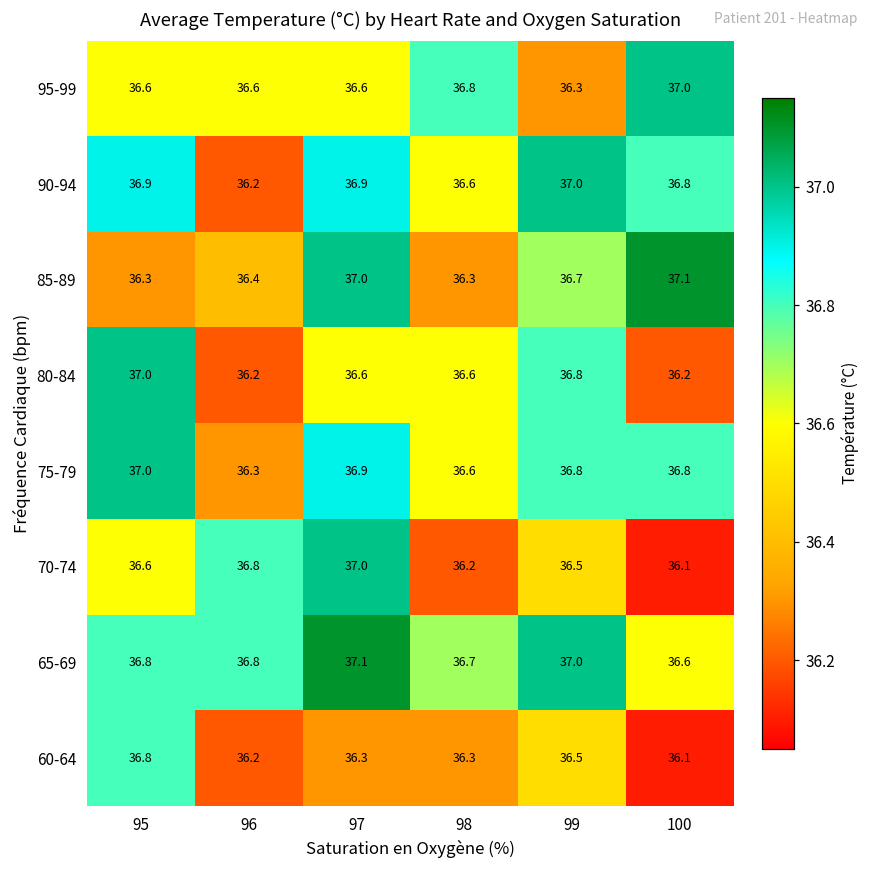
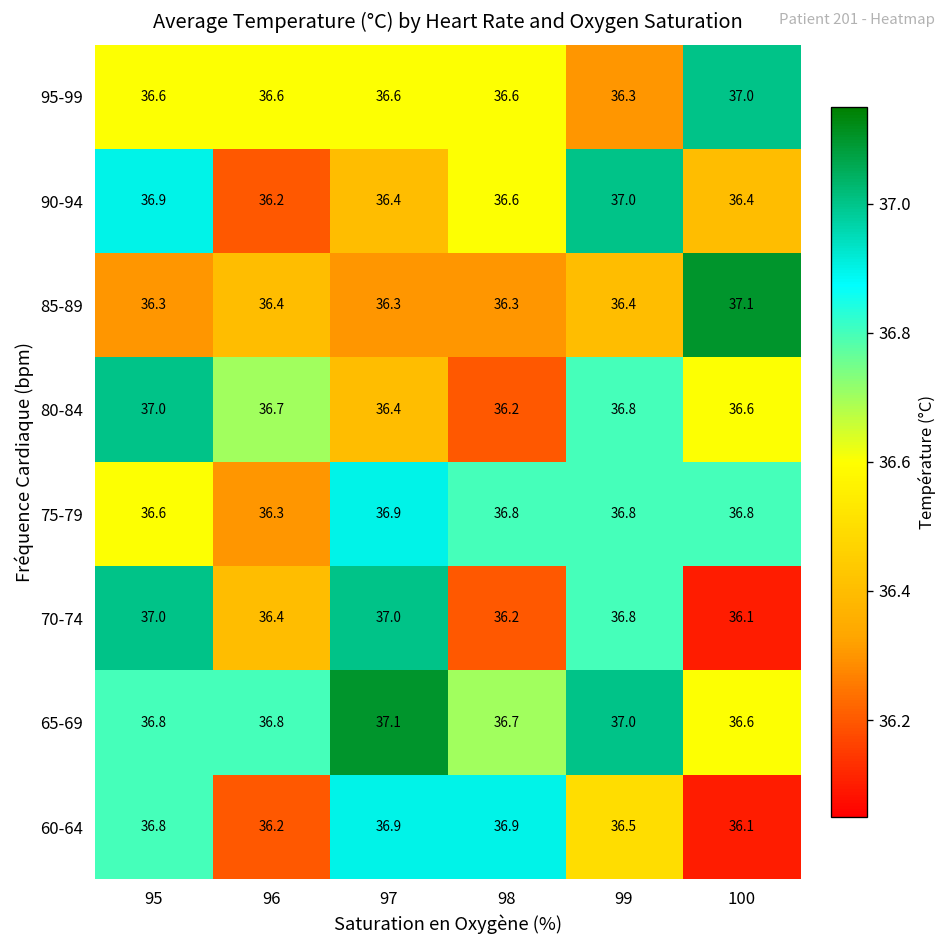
  {
    "95-99": {
      "95": 36.6,
      "96": 36.6,
      "97": 36.6,
-     "98": 36.8,
+     "98": 36.6,
      "99": 36.3,
      "100": 37.0
    },
    "90-94": {
      "95": 36.9,
      "96": 36.2,
-     "97": 36.9,
+     "97": 36.4,
      "98": 36.6,
      "99": 37.0,
-     "100": 36.8
+     "100": 36.4
    },
    "85-89": {
      "95": 36.3,
      "96": 36.4,
-     "97": 37.0,
+     "97": 36.3,
      "98": 36.3,
-     "99": 36.7,
+     "99": 36.4,
      "100": 37.1
    },
    "80-84": {
      "95": 37.0,
-     "96": 36.2,
-     "97": 36.6,
-     "98": 36.6,
+     "96": 36.7,
+     "97": 36.4,
+     "98": 36.2,
      "99": 36.8,
-     "100": 36.2
+     "100": 36.6
    },
    "75-79": {
-     "95": 37.0,
+     "95": 36.6,
      "96": 36.3,
      "97": 36.9,
-     "98": 36.6,
+     "98": 36.8,
      "99": 36.8,
      "100": 36.8
    },
    "70-74": {
-     "95": 36.6,
-     "96": 36.8,
+     "95": 37.0,
+     "96": 36.4,
      "97": 37.0,
      "98": 36.2,
-     "99": 36.5,
+     "99": 36.8,
      "100": 36.1
    },
    "65-69": {
      "95": 36.8,
      "96": 36.8,
      "97": 37.1,
      "98": 36.7,
      "99": 37.0,
      "100": 36.6
    },
    "60-64": {
      "95": 36.8,
      "96": 36.2,
-     "97": 36.3,
-     "98": 36.3,
+     "97": 36.9,
+     "98": 36.9,
      "99": 36.5,
      "100": 36.1
    }
  }
